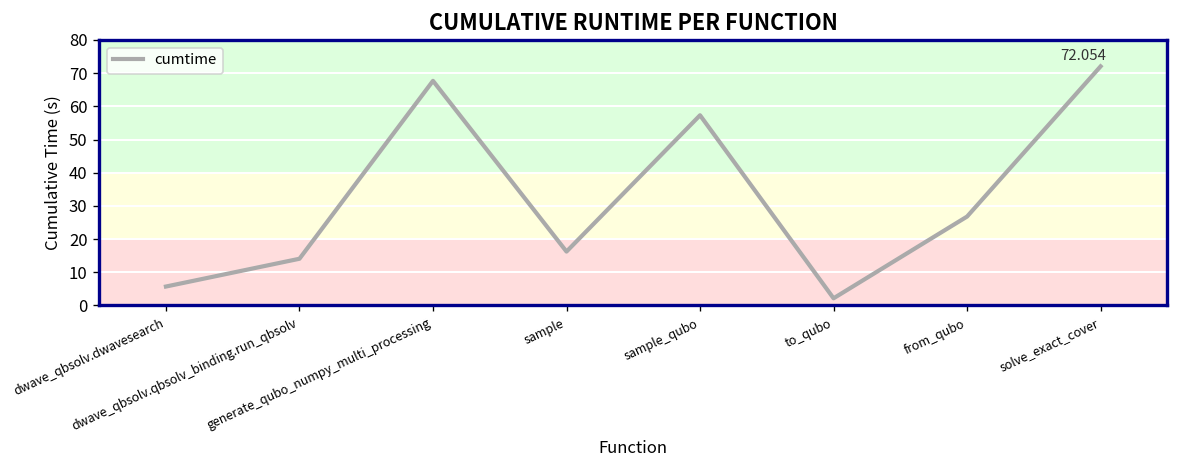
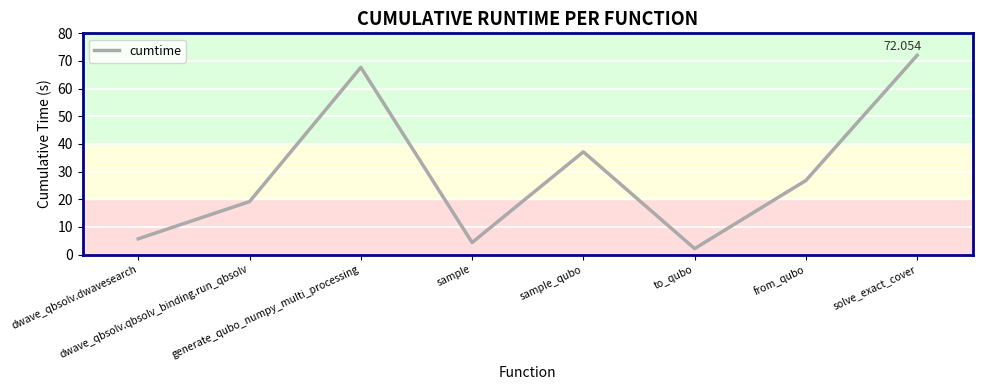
  {
    "dwave_qbsolv.dwavesearch": 6,
-   "dwave_qbsolv.qbsolv_binding.run_qbsolv": 14,
+   "dwave_qbsolv.qbsolv_binding.run_qbsolv": 19,
    "generate_qubo_numpy_multi_processing": 68,
-   "sample": 16,
-   "sample_qubo": 57,
+   "sample": 4,
+   "sample_qubo": 37,
    "to_qubo": 2,
    "from_qubo": 27
  }
